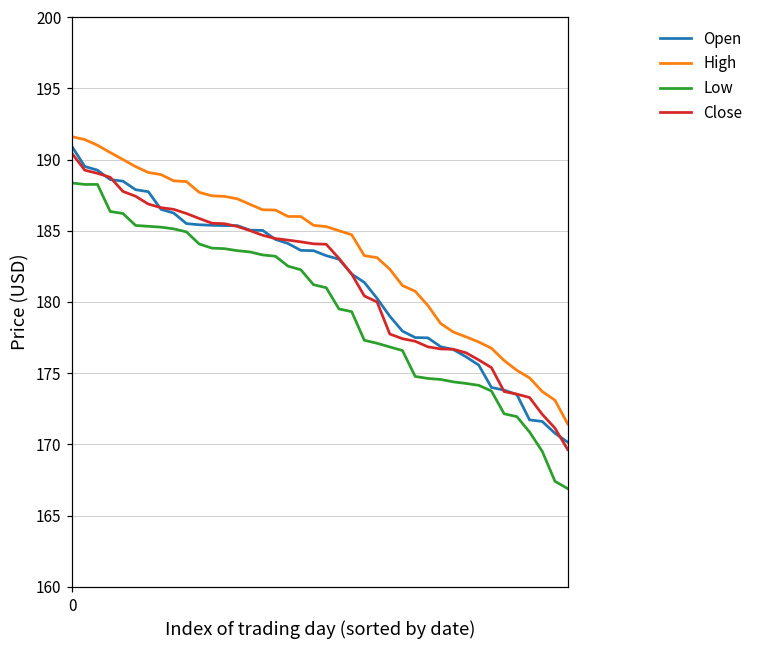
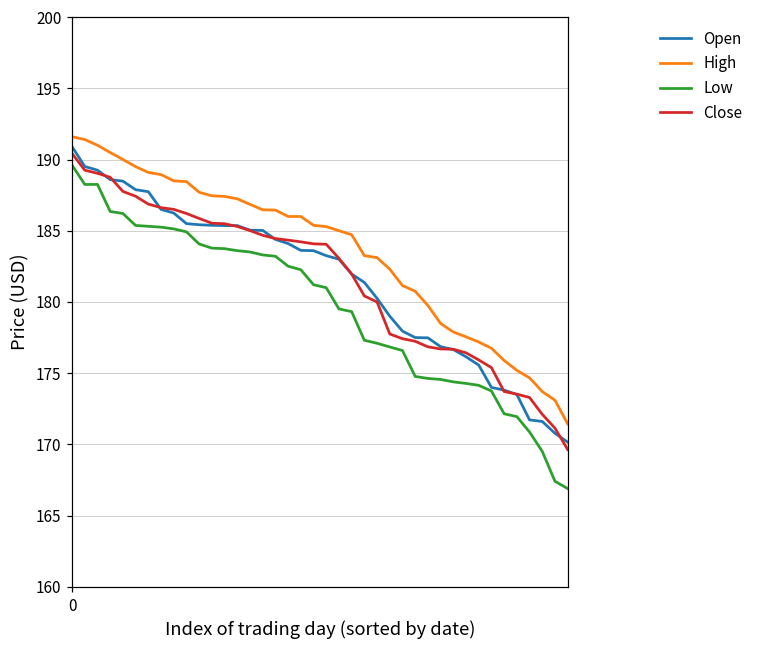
  {
    "Open": {
      "0": 190.9
    },
    "High": {
      "0": 191.6
    },
    "Low": {
-     "0": 188.4
+     "0": 189.6
    },
    "Close": {
      "0": 190.4
    }
  }
